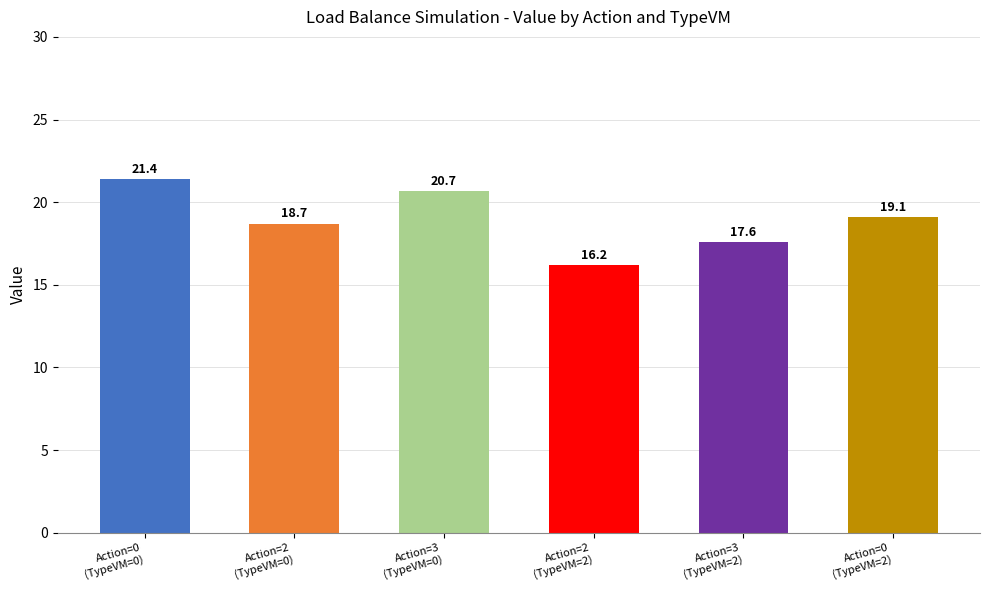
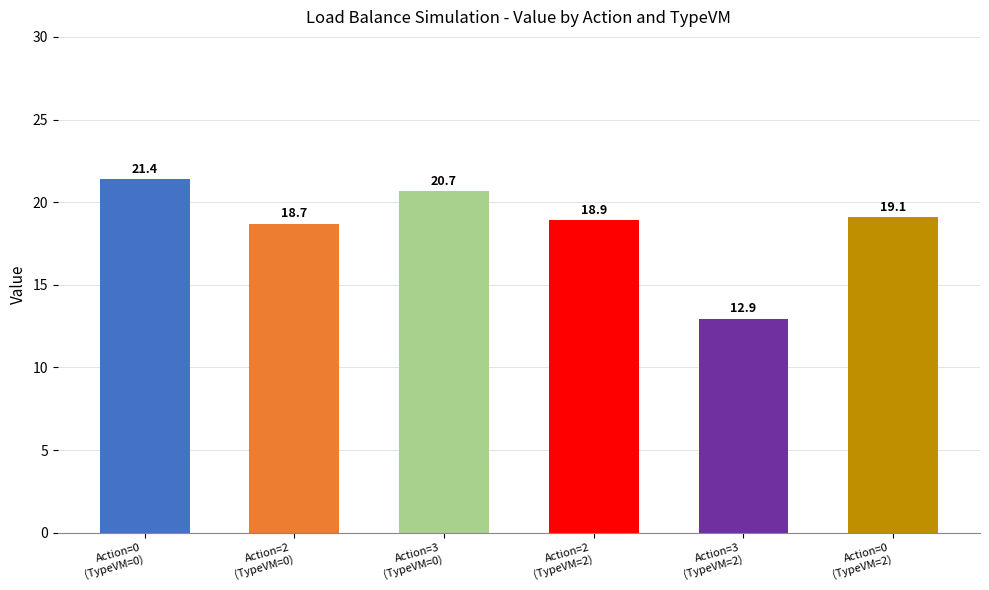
  {
    "Action=0 (TypeVM=0)": 21.4,
    "Action=2 (TypeVM=0)": 18.7,
    "Action=3 (TypeVM=0)": 20.7,
-   "Action=2 (TypeVM=2)": 16.2,
-   "Action=3 (TypeVM=2)": 17.6,
+   "Action=2 (TypeVM=2)": 18.9,
+   "Action=3 (TypeVM=2)": 12.9,
    "Action=0 (TypeVM=2)": 19.1
  }
